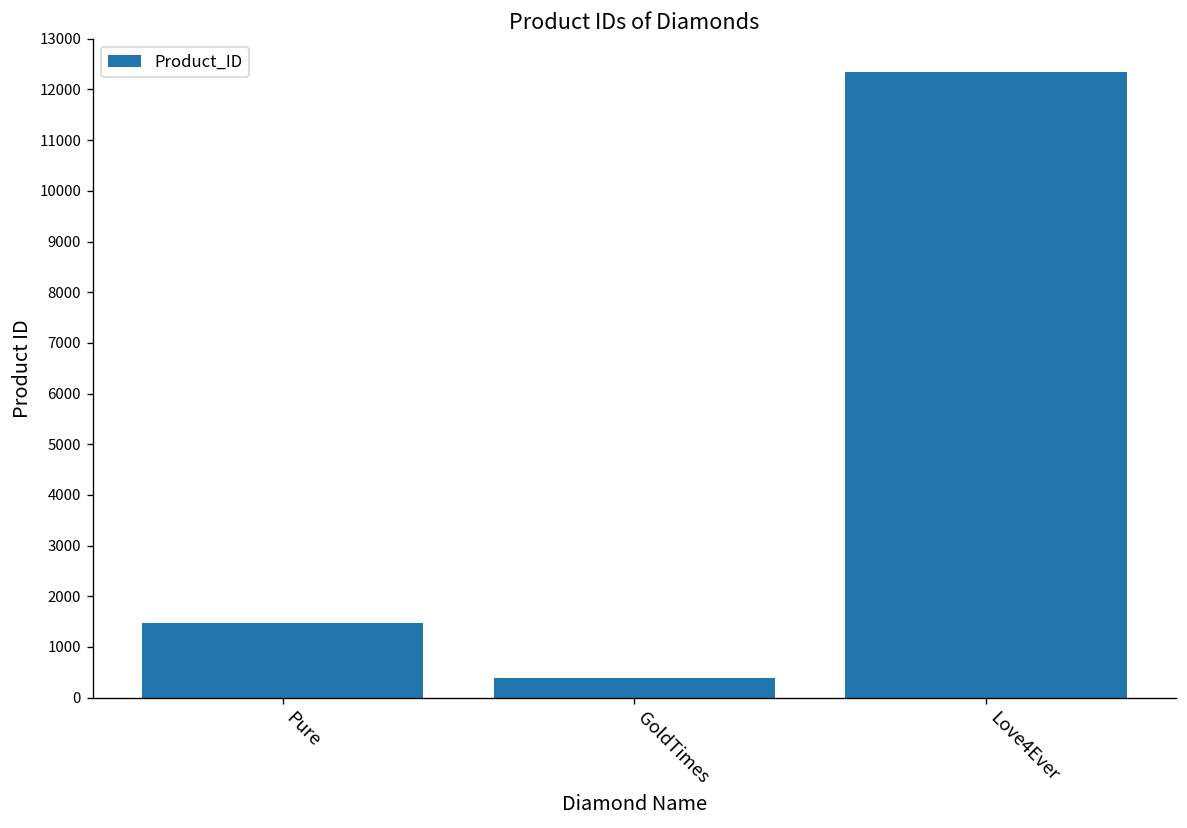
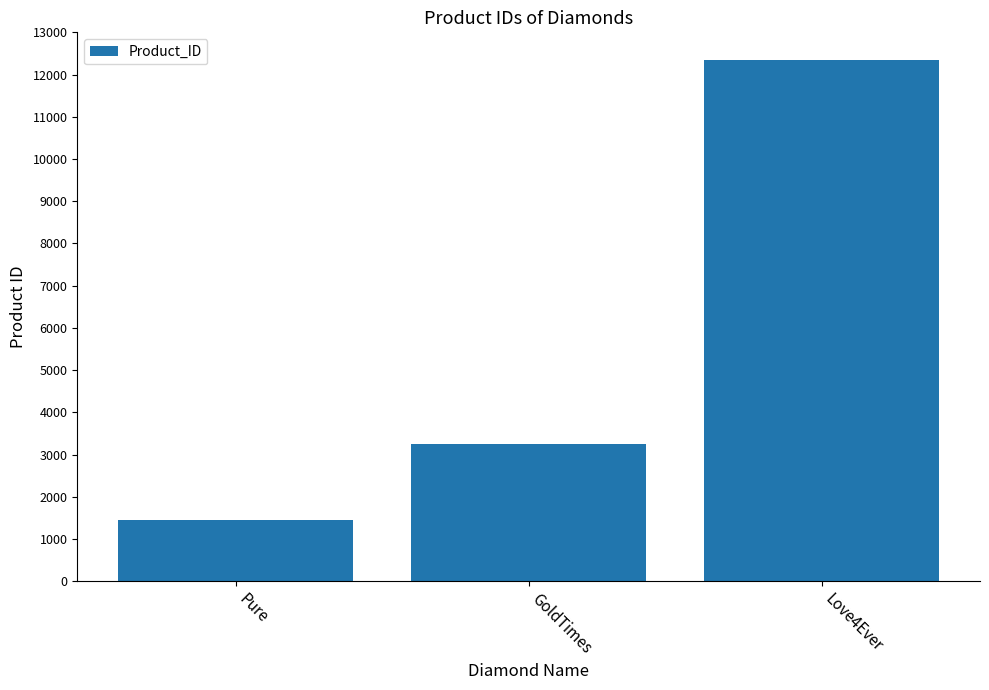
  {
    "Pure": 1500,
-   "GoldTimes": 400,
+   "GoldTimes": 3200,
    "Love4Ever": 12300
  }
